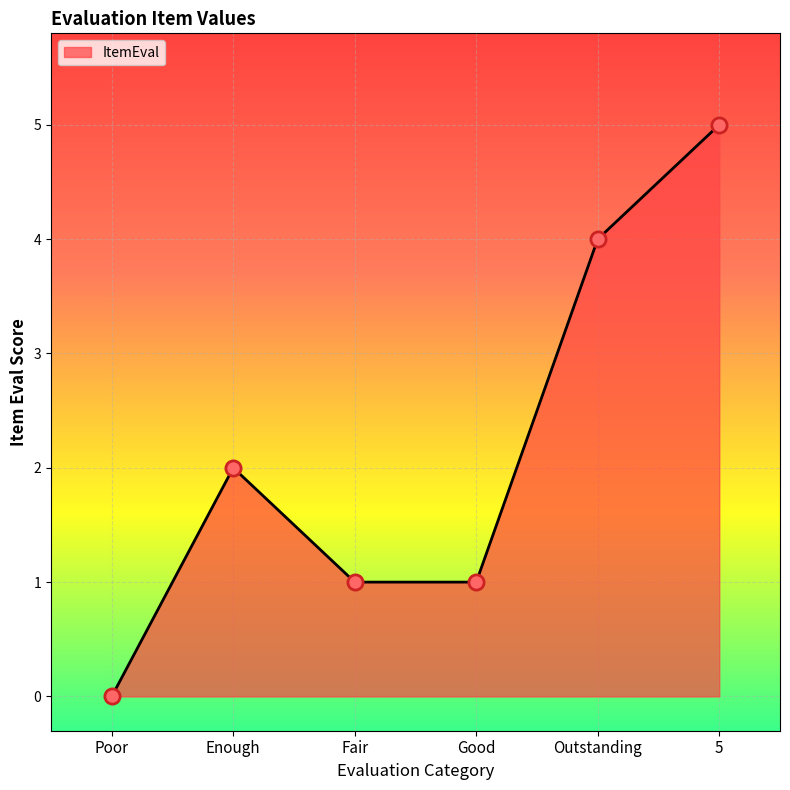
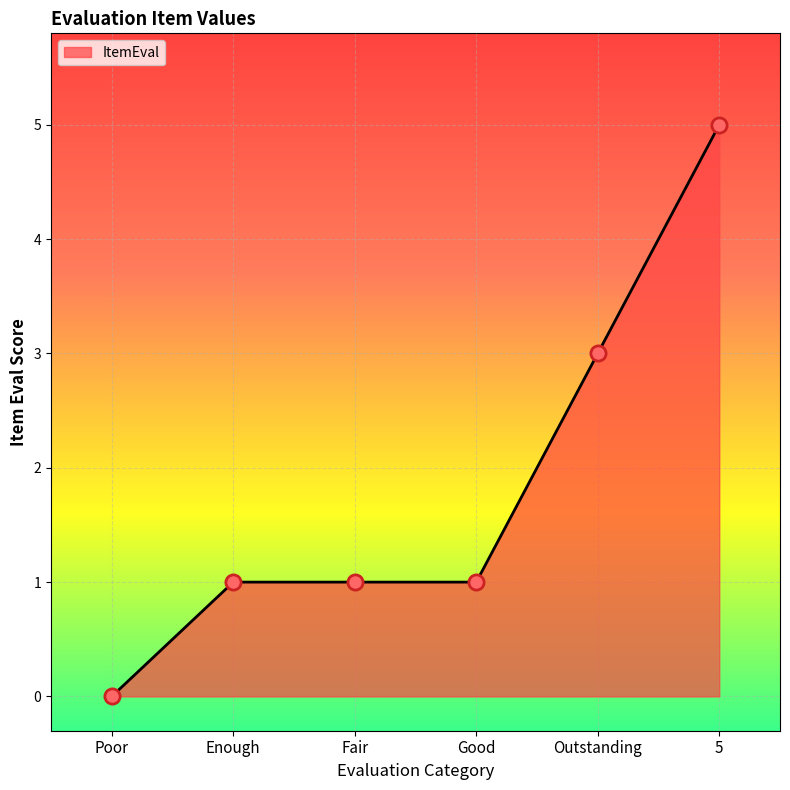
  {
    "Poor": 0,
-   "Enough": 2,
+   "Enough": 1,
    "Fair": 1,
    "Good": 1,
-   "Outstanding": 4,
+   "Outstanding": 3,
    "5": 5
  }
